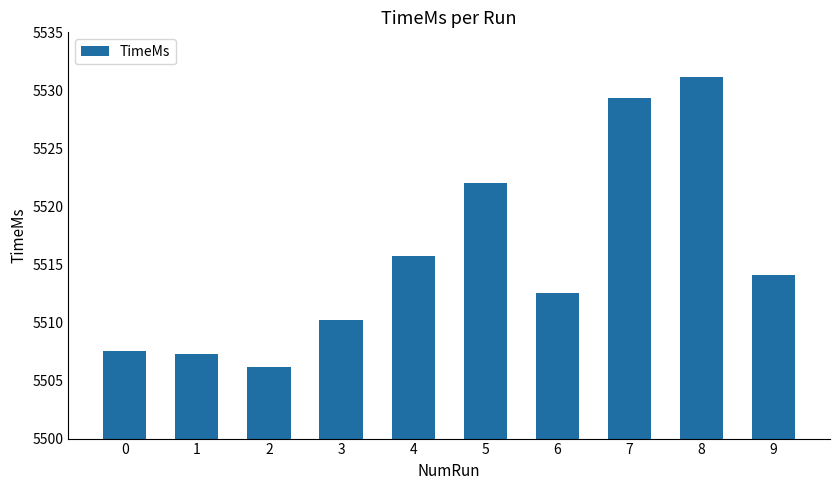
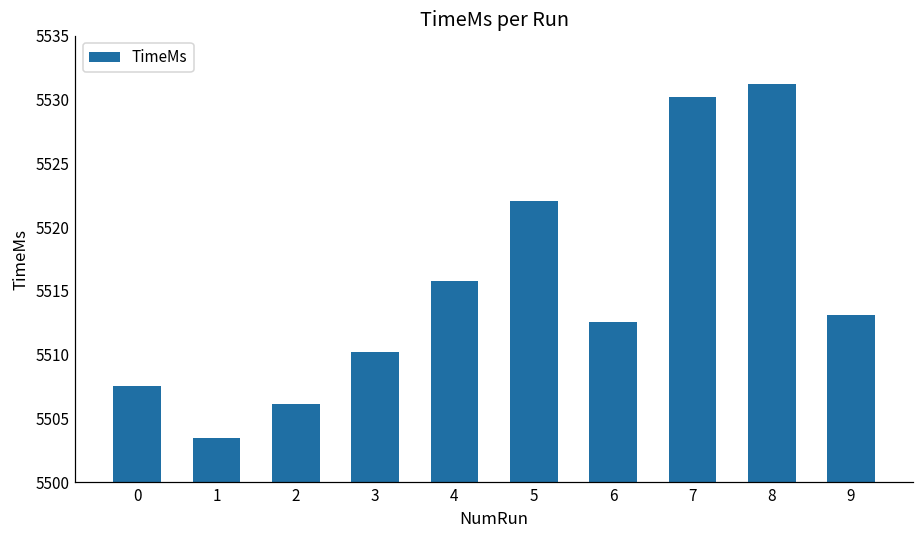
  {
    "0": 5507.6,
-   "1": 5507.3,
+   "1": 5503.5,
    "2": 5506.1,
    "3": 5510.2,
    "4": 5515.8,
    "5": 5522.1,
    "6": 5512.6,
-   "7": 5529.4,
+   "7": 5530.2,
    "8": 5531.2,
-   "9": 5514.1
+   "9": 5513.1
  }
